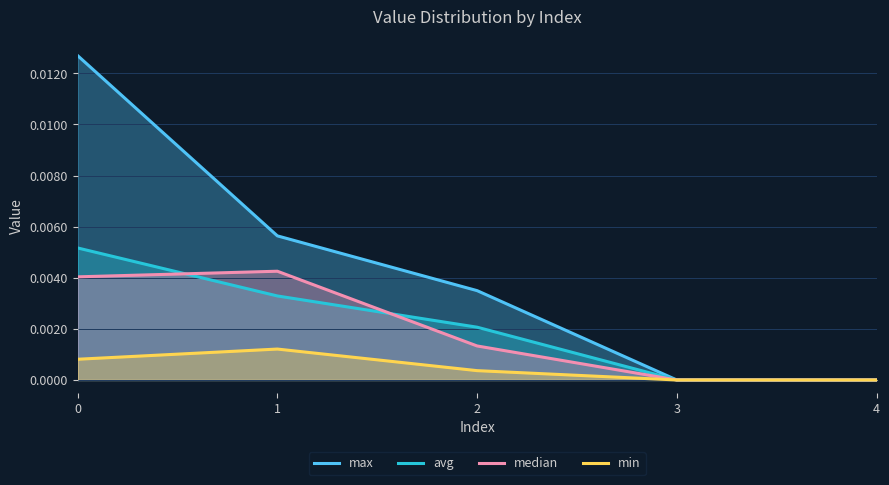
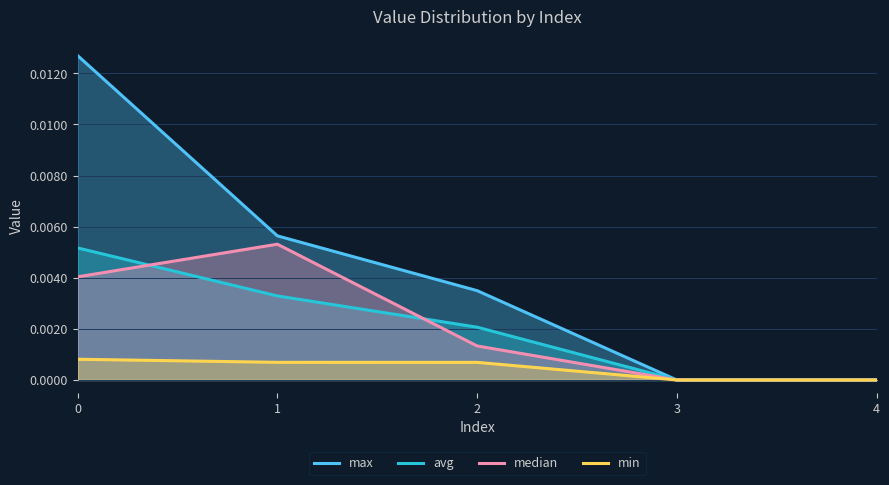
  {
    "median": {
      "0": 0.0040,
-     "1": 0.0043,
+     "1": 0.0053,
      "2": 0.0013
    },
    "min": {
      "0": 0.0008,
-     "1": 0.0012,
-     "2": 0.0004
+     "1": 0.0007,
+     "2": 0.0007
    }
  }
